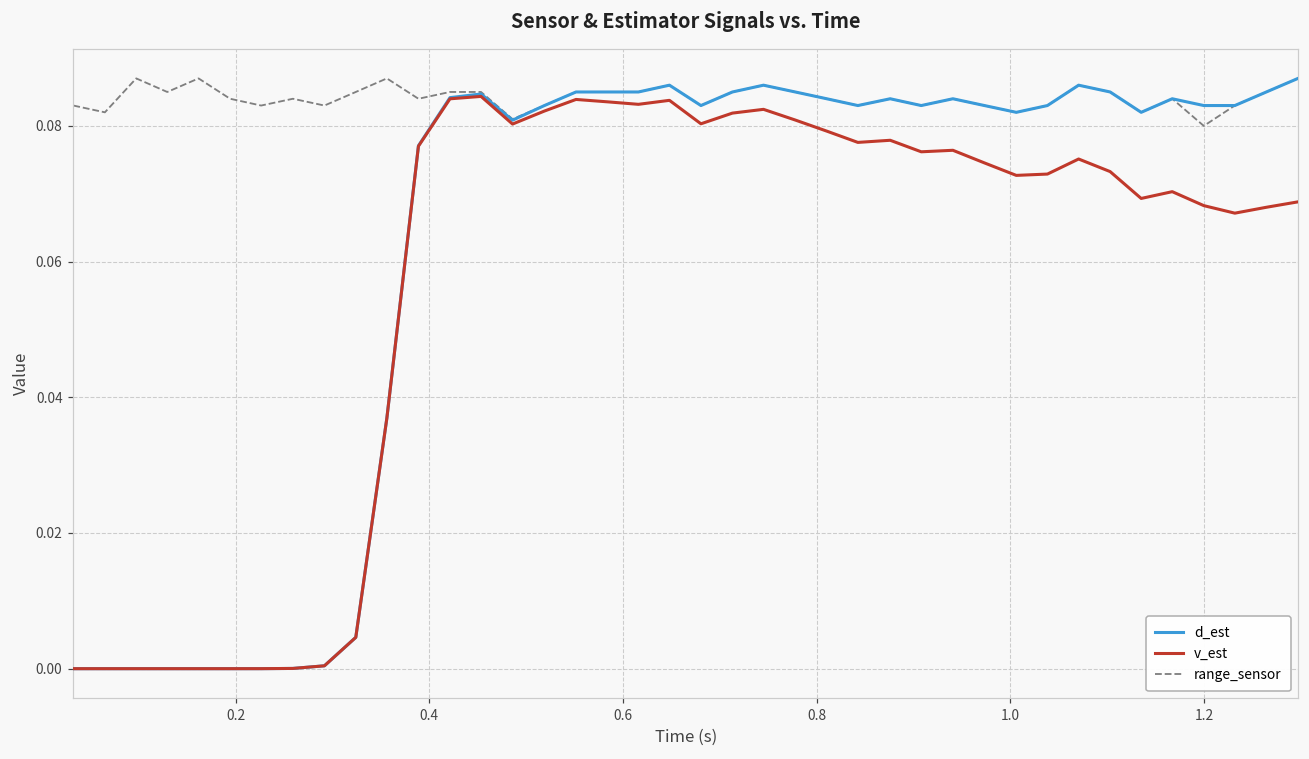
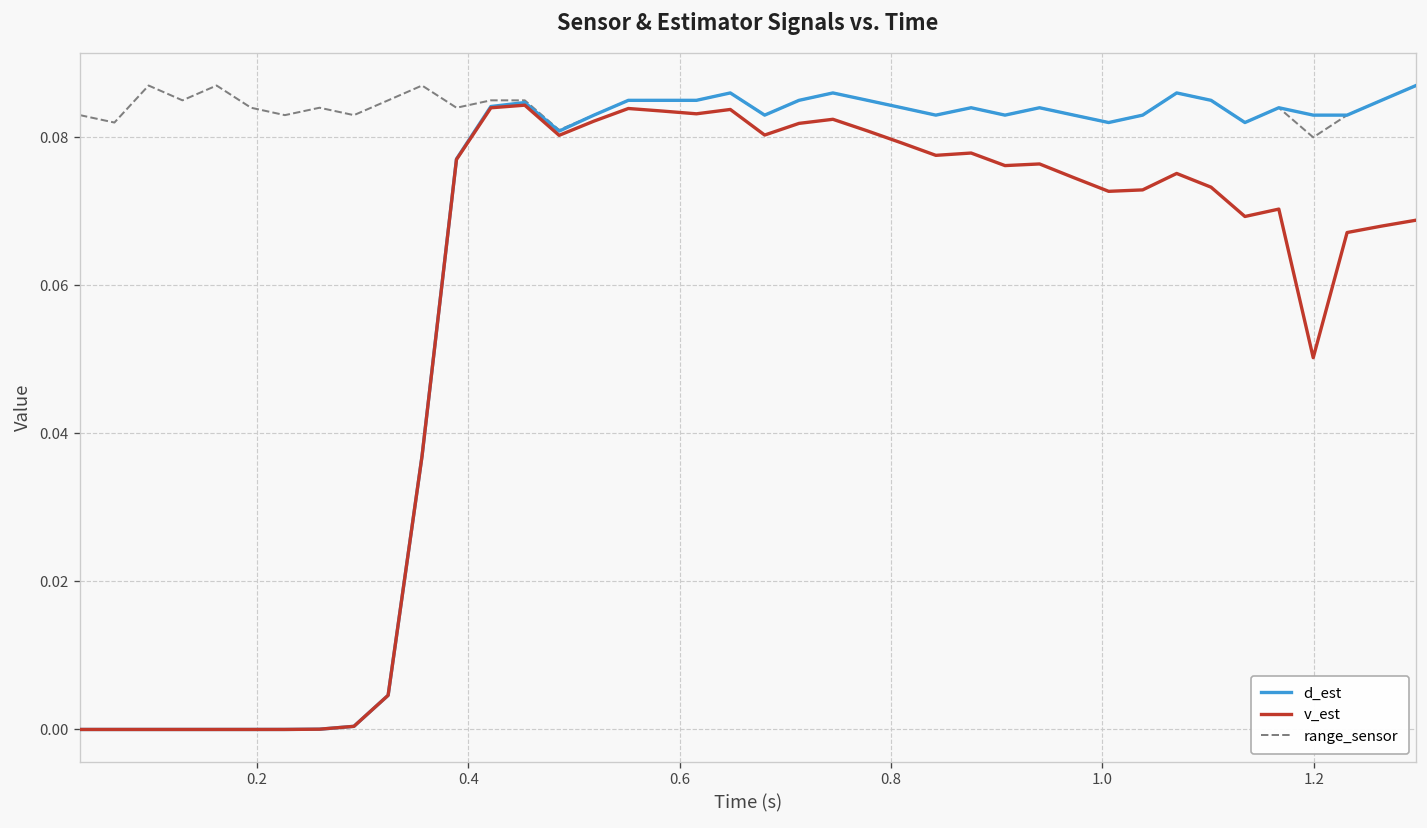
  {
    "d_est": {
      "1.2": 0.083
    },
    "v_est": {
-     "1.2": 0.068
+     "1.2": 0.050
    },
    "range_sensor": {
      "1.2": 0.080
    }
  }
